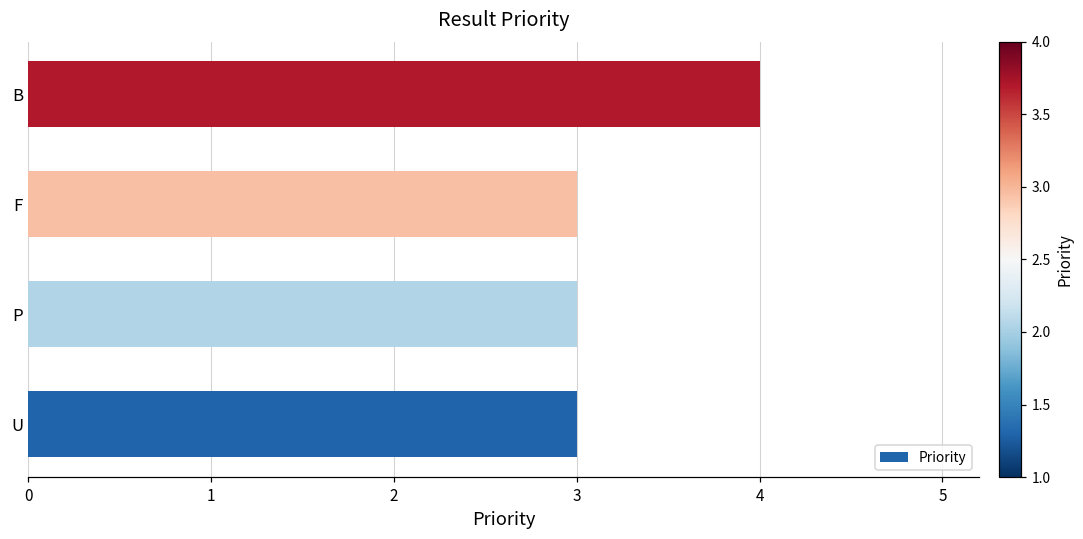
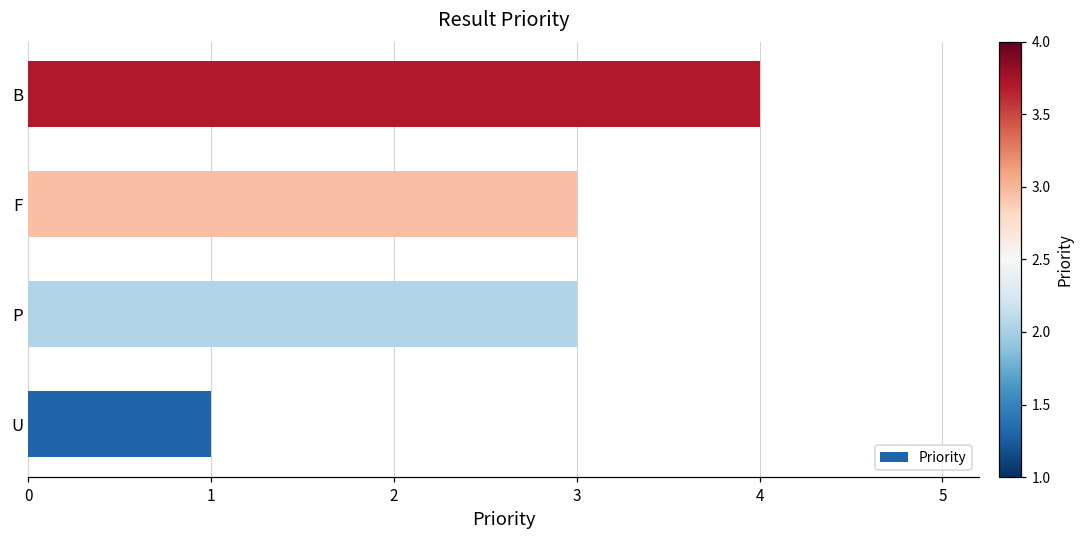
  {
    "B": 4,
    "F": 3,
    "P": 3,
-   "U": 3
+   "U": 1
  }
